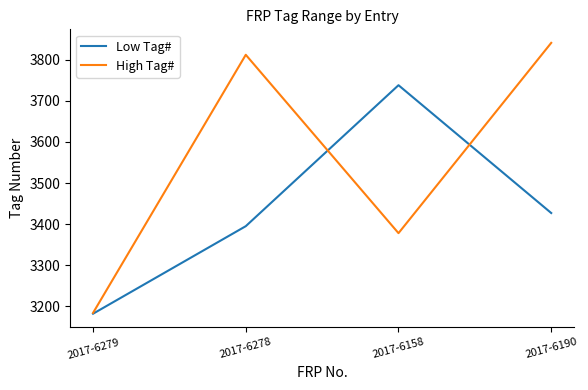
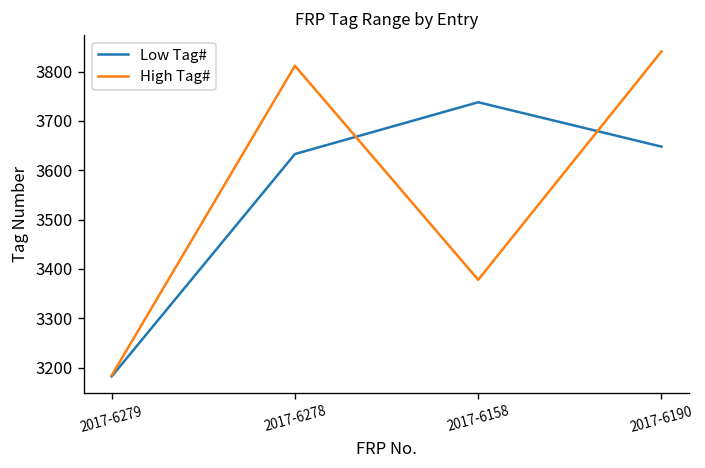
  {
    "Low Tag#": {
-     "2017-6278": 3400,
+     "2017-6278": 3630,
      "2017-6158": 3740,
-     "2017-6190": 3430
+     "2017-6190": 3650
    },
    "High Tag#": {
      "2017-6278": 3810,
      "2017-6158": 3380,
      "2017-6190": 3840
    }
  }
